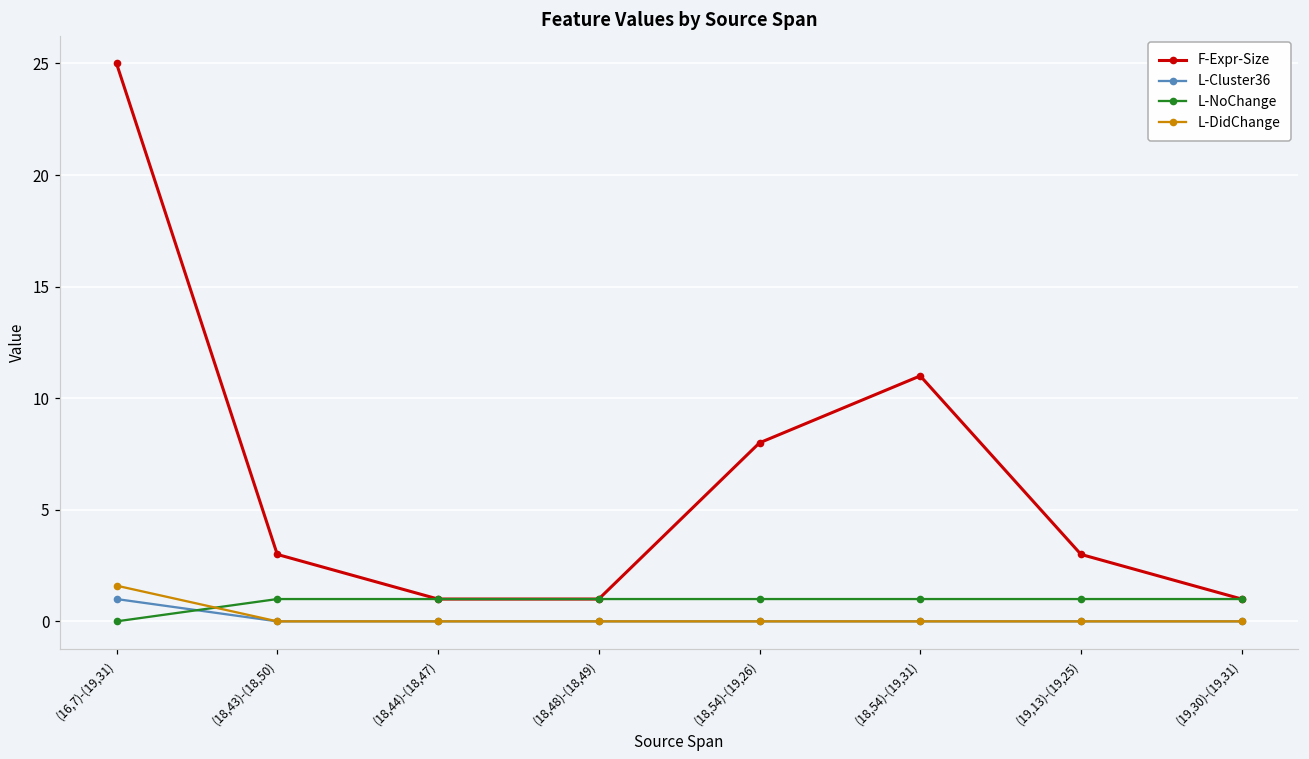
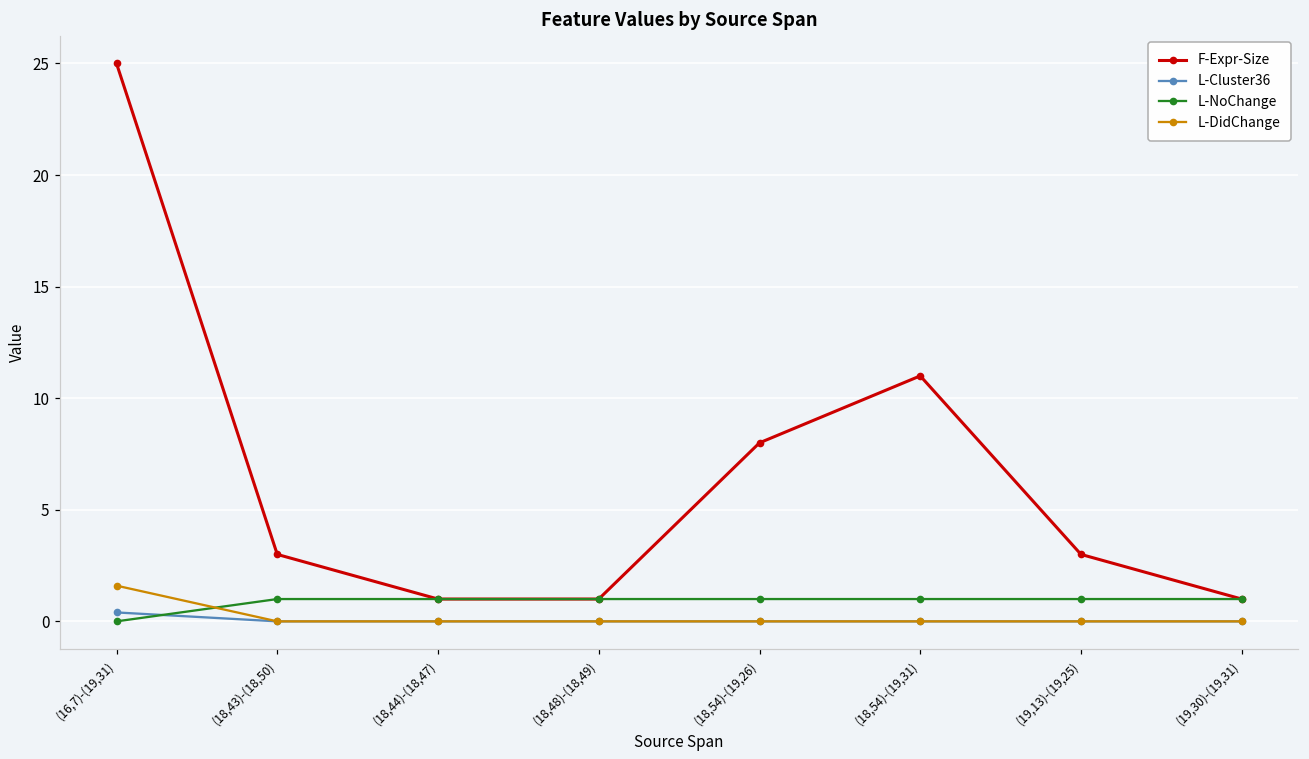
  {
    "F-Expr-Size": {
      "(16,7)-(19,31)": 25.0,
      "(18,43)-(18,50)": 3.0,
      "(18,54)-(19,26)": 8.0,
      "(18,54)-(19,31)": 11.0,
      "(19,13)-(19,25)": 3.0
    },
    "L-Cluster36": {
-     "(16,7)-(19,31)": 1.0
+     "(16,7)-(19,31)": 0.4
    },
    "L-NoChange": {
      "(16,7)-(19,31)": 0.0,
      "(18,43)-(18,50)": 1.0,
      "(18,54)-(19,26)": 1.0,
      "(18,54)-(19,31)": 1.0,
      "(19,13)-(19,25)": 1.0
    },
    "L-DidChange": {
      "(16,7)-(19,31)": 1.6
    }
  }
